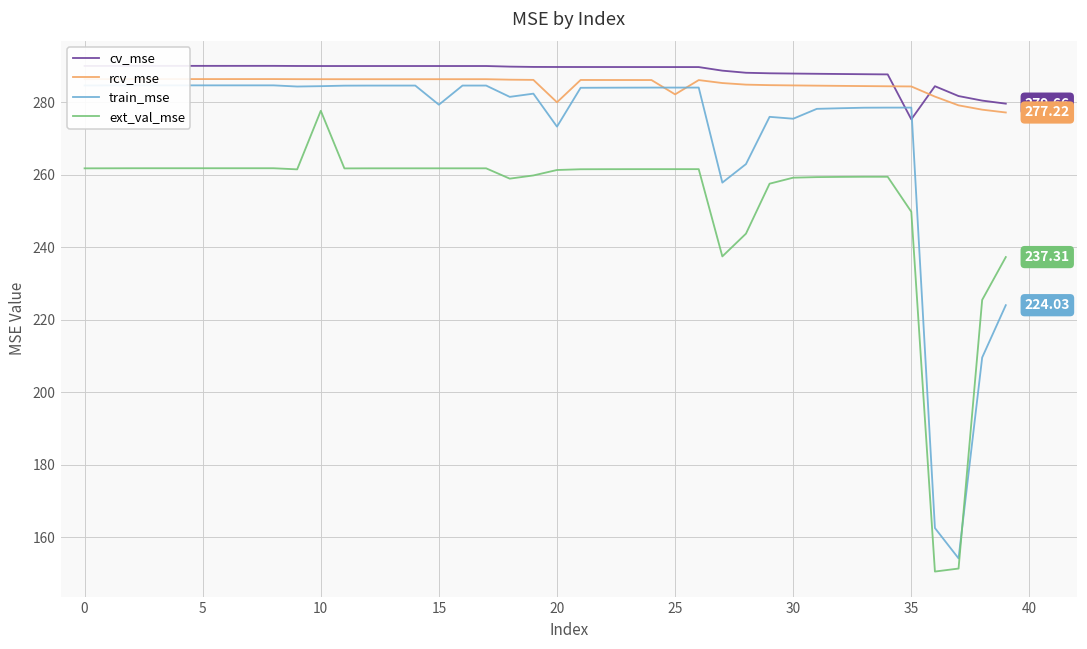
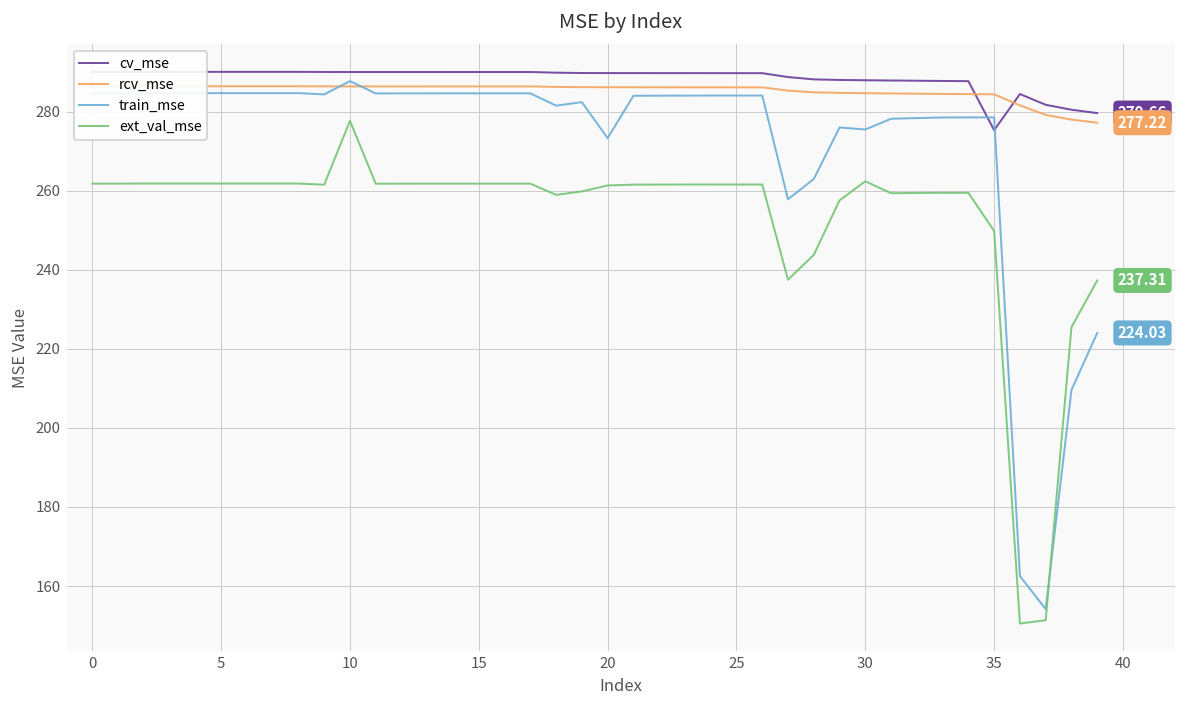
  {
    "cv_mse": {
      "5": 290,
      "10": 290,
      "15": 290,
      "20": 290,
      "25": 290,
      "30": 288,
      "35": 275
    },
    "rcv_mse": {
      "5": 286,
      "10": 286,
      "15": 286,
-     "20": 280,
-     "25": 282,
+     "20": 286,
+     "25": 286,
      "30": 285,
      "35": 284
    },
    "train_mse": {
      "5": 285,
-     "10": 284,
-     "15": 279,
+     "10": 288,
+     "15": 285,
      "20": 273,
      "25": 284,
      "30": 275,
      "35": 279
    },
    "ext_val_mse": {
      "0": 262,
      "5": 262,
      "10": 278,
      "15": 262,
      "20": 261,
      "25": 262,
-     "30": 259,
+     "30": 262,
      "35": 250
    }
  }
